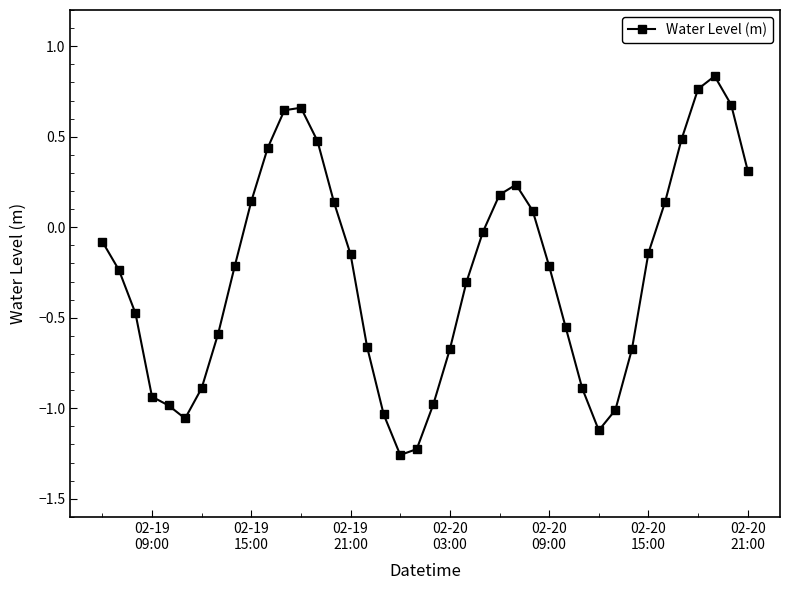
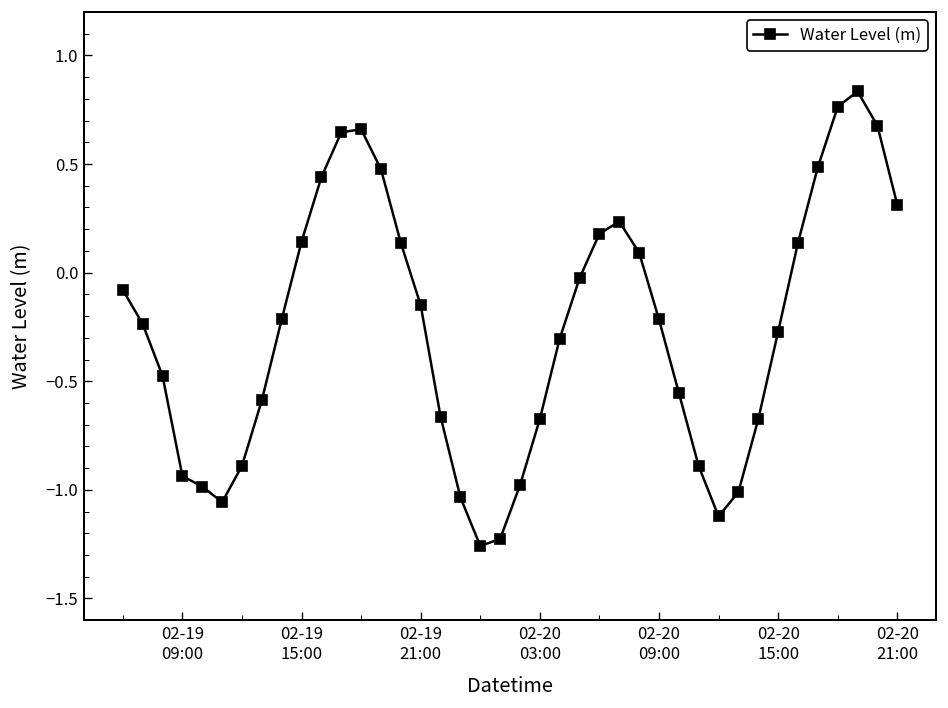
  {
    "02-19 09:00": -0.94,
    "02-19 15:00": 0.14,
    "02-19 21:00": -0.15,
    "02-20 03:00": -0.67,
    "02-20 09:00": -0.22,
-   "02-20 15:00": -0.14,
+   "02-20 15:00": -0.27,
    "02-20 21:00": 0.31
  }
